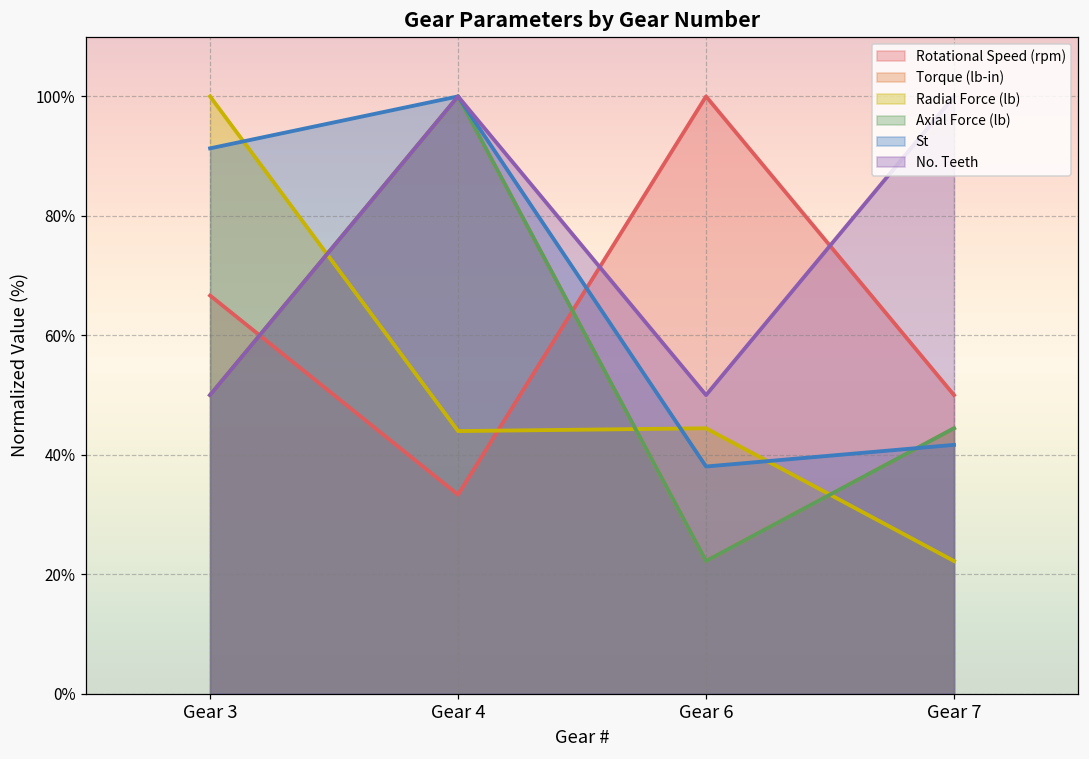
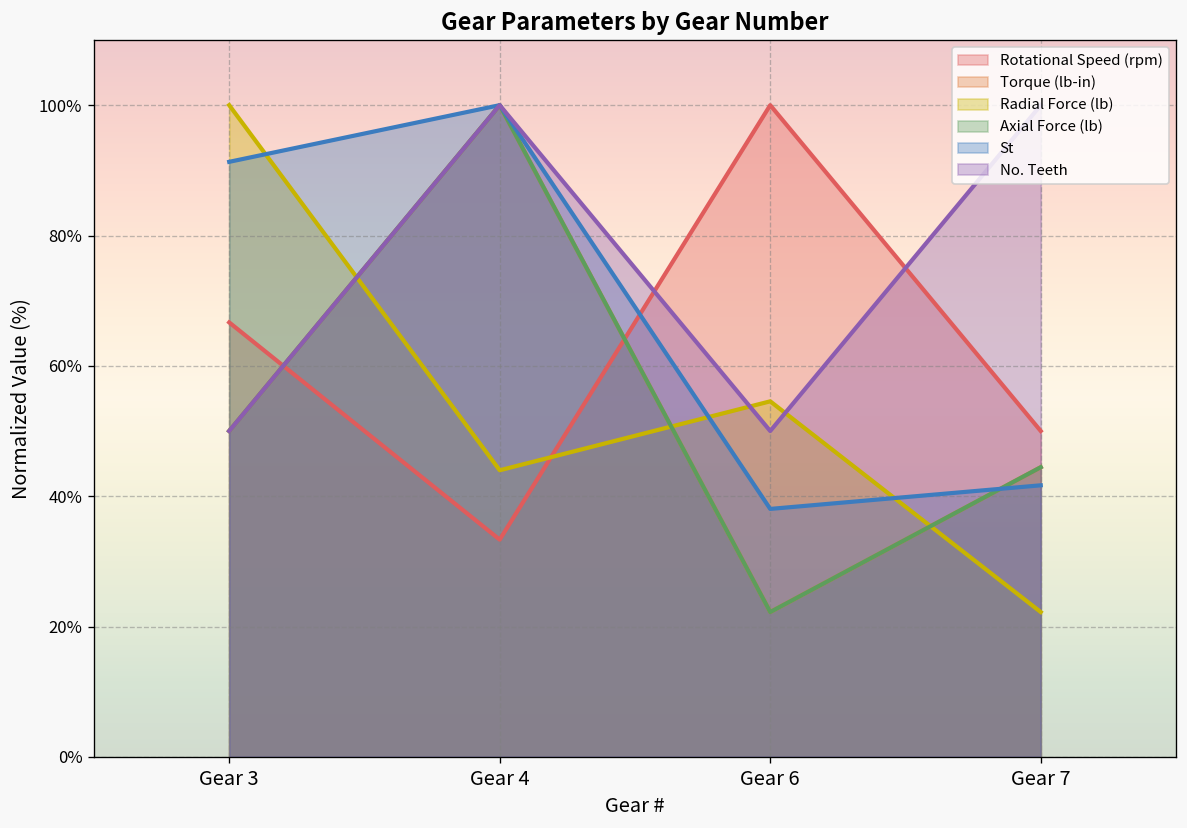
  {
    "Rotational Speed (rpm)": {
      "Gear 3": "67%",
      "Gear 4": "33%",
      "Gear 6": "100%",
      "Gear 7": "50%"
    },
    "Radial Force (lb)": {
      "Gear 3": "100%",
      "Gear 4": "44%",
-     "Gear 6": "44%",
+     "Gear 6": "55%",
      "Gear 7": "22%"
    }
  }
